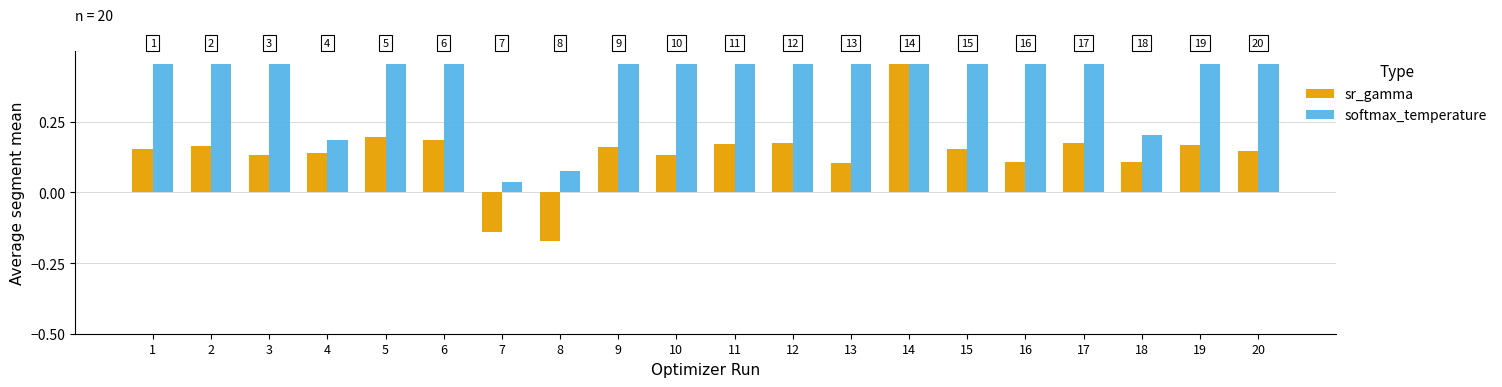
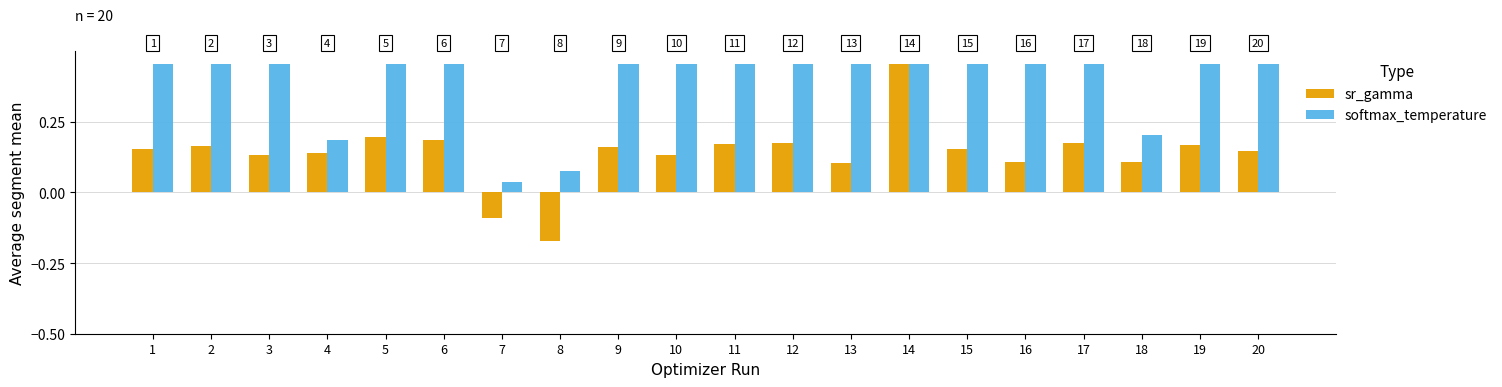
  {
    "sr_gamma": {
      "1": 0.15,
      "2": 0.16,
      "3": 0.13,
      "4": 0.14,
      "5": 0.20,
      "6": 0.19,
-     "7": -0.14,
+     "7": -0.09,
      "8": -0.17,
      "9": 0.16,
      "10": 0.13,
      "11": 0.17,
      "12": 0.17,
      "13": 0.11,
      "15": 0.15,
      "16": 0.11,
      "17": 0.17,
      "18": 0.11,
      "19": 0.17,
      "20": 0.15
    },
    "softmax_temperature": {
      "4": 0.19,
      "7": 0.04,
      "8": 0.08,
      "18": 0.20
    }
  }
